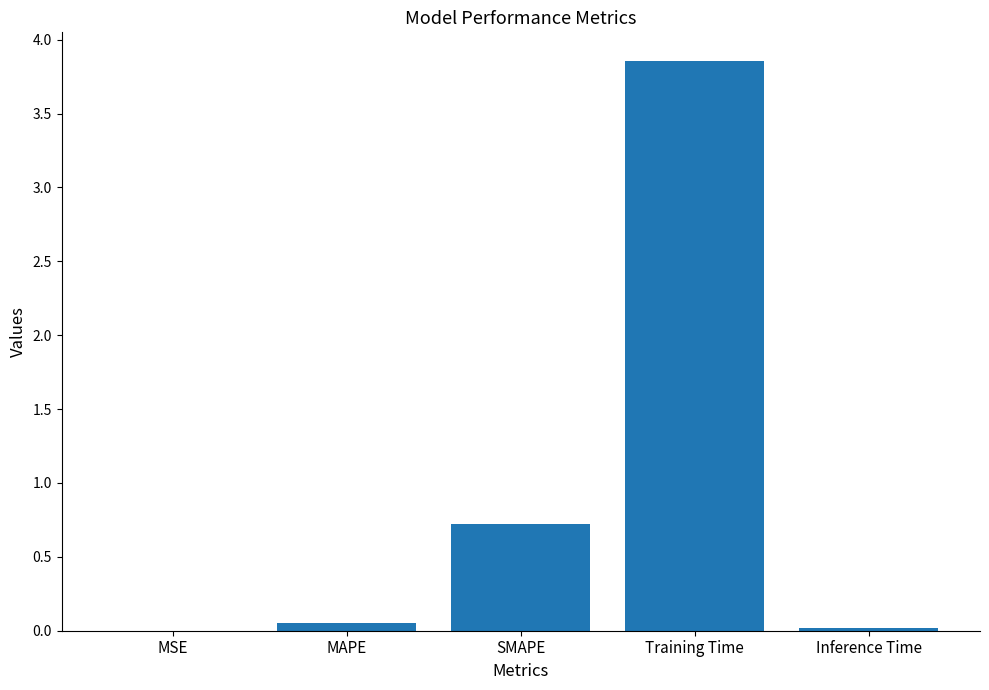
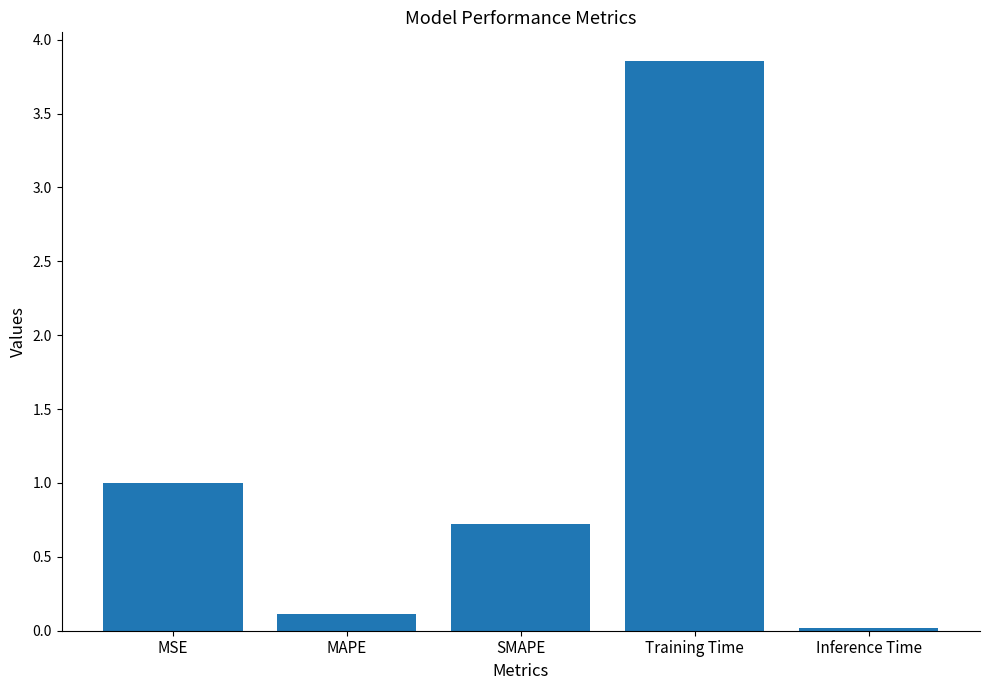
  {
-   "MSE": 0,
-   "MAPE": 0.05,
+   "MSE": 1,
+   "MAPE": 0.11,
    "SMAPE": 0.72,
    "Training Time": 3.86,
    "Inference Time": 0.02
  }
